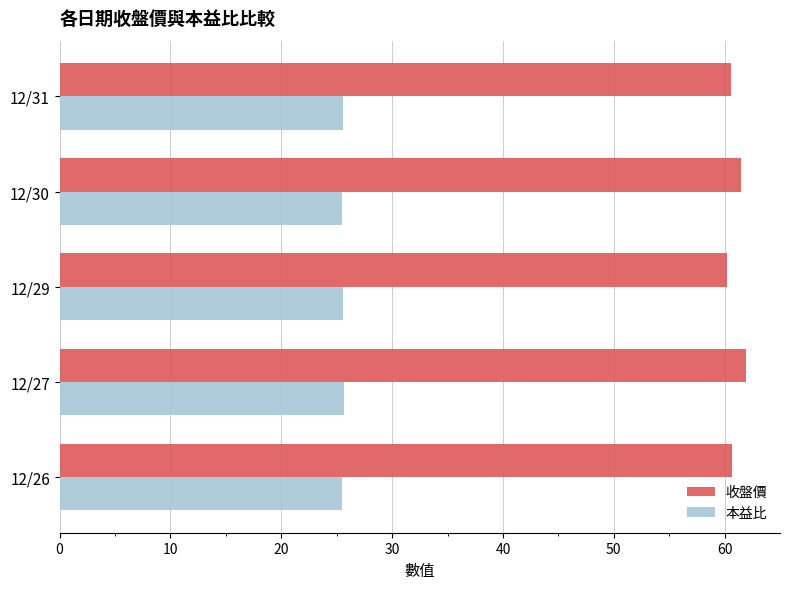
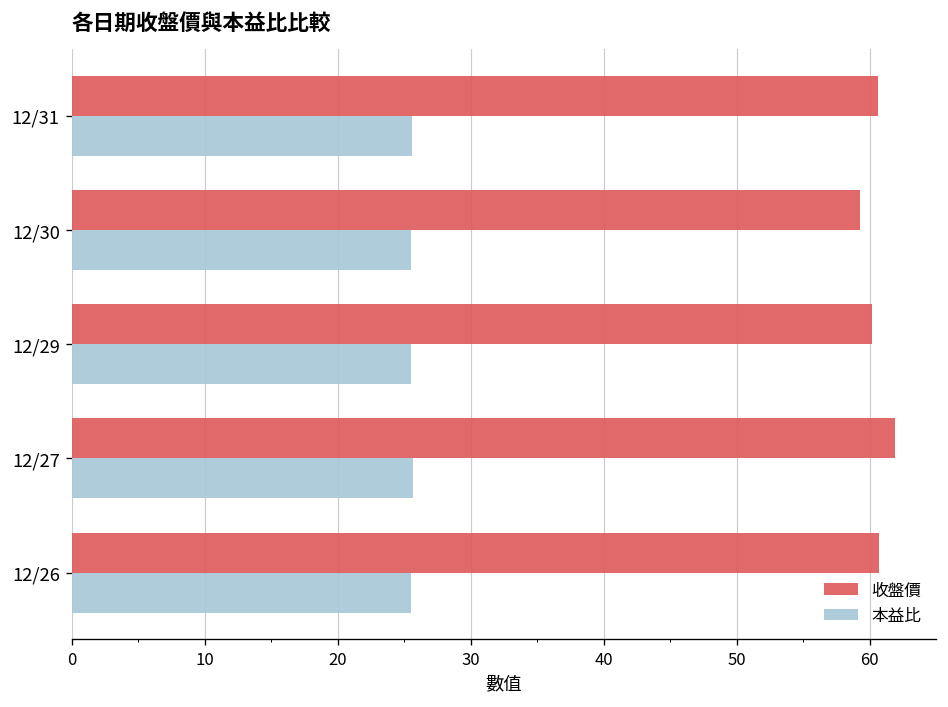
  {
    "收盤價": {
      "12/31": 60.6,
-     "12/30": 61.5,
+     "12/30": 59.3,
      "12/29": 60.2,
      "12/27": 61.9,
      "12/26": 60.7
    },
    "本益比": {
      "12/31": 25.6,
      "12/30": 25.5,
      "12/29": 25.6,
      "12/27": 25.7,
      "12/26": 25.5
    }
  }
